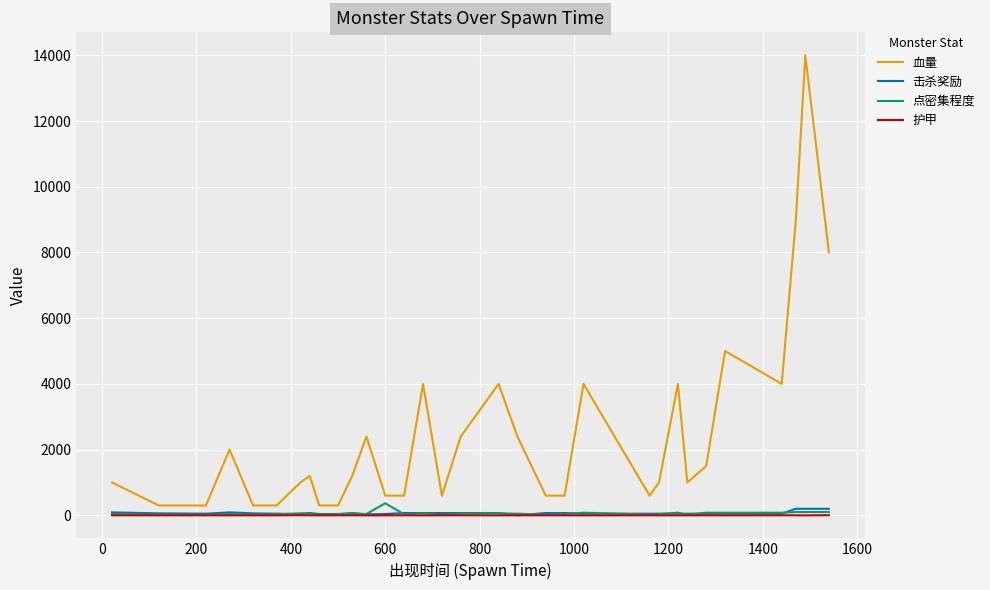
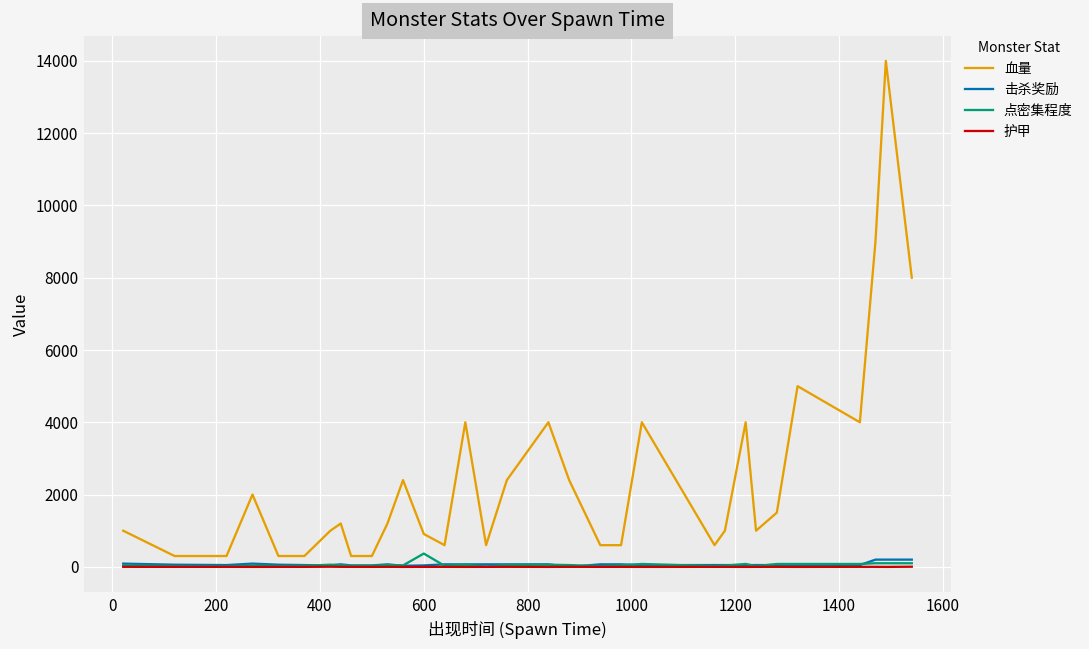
  {
    "血量": {
-     "600": 600
+     "600": 900
    },
    "点密集程度": {
      "600": 400
    }
  }
